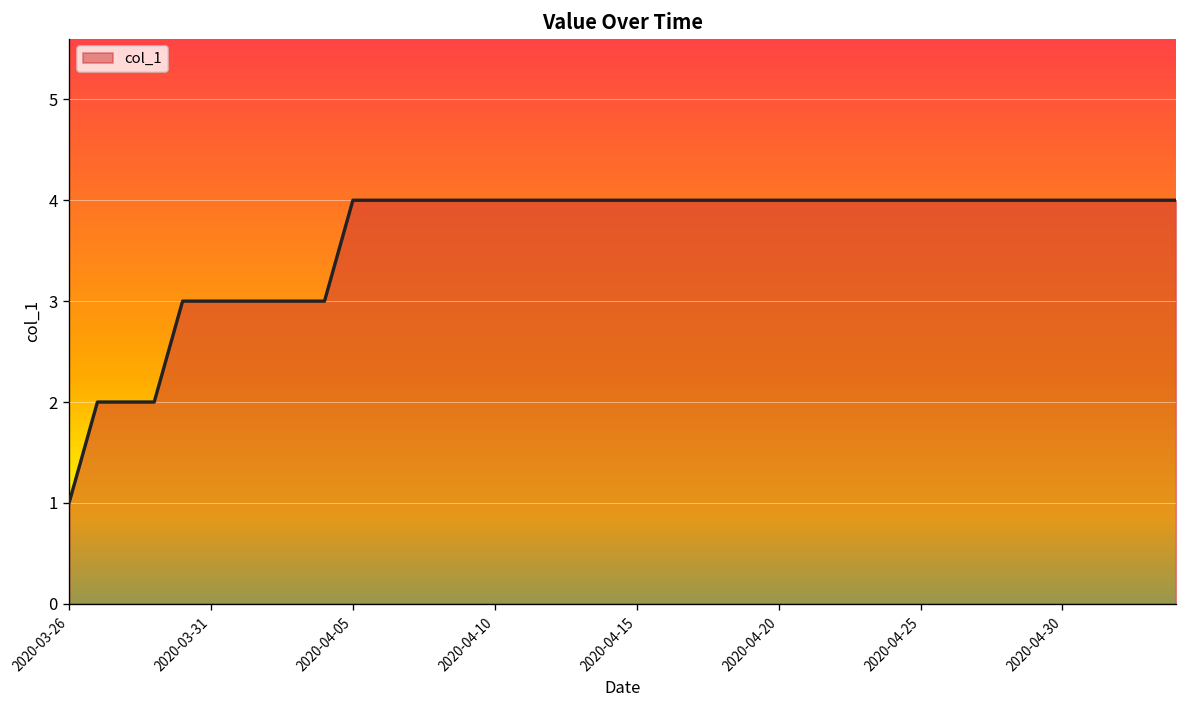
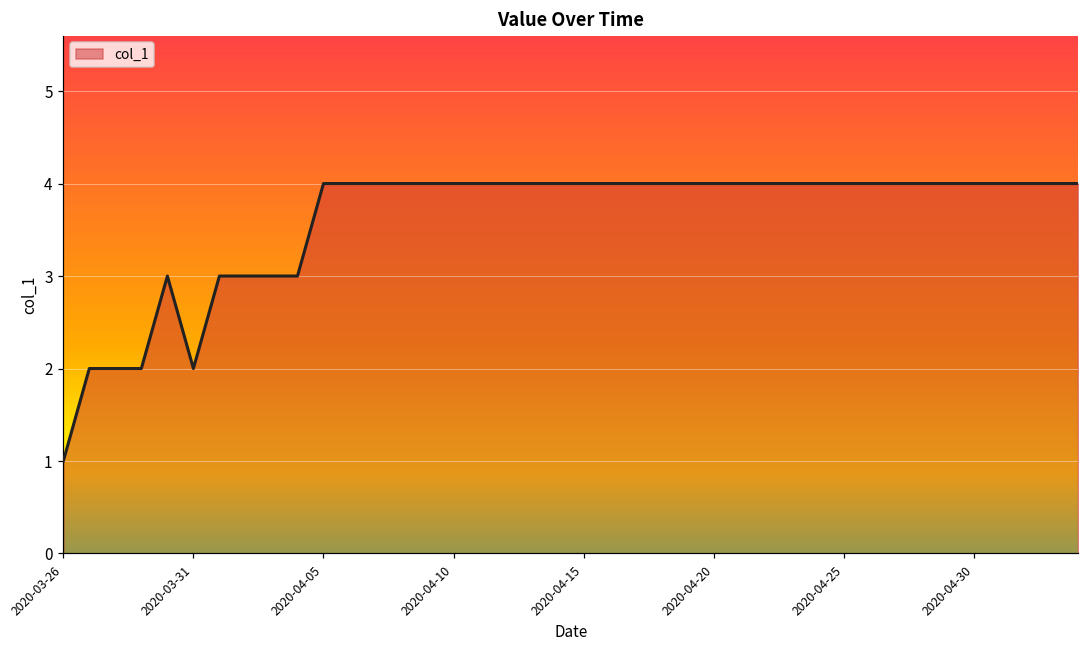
  {
    "2020-03-26": 1,
-   "2020-03-31": 3,
+   "2020-03-31": 2,
    "2020-04-05": 4,
    "2020-04-10": 4,
    "2020-04-15": 4,
    "2020-04-20": 4,
    "2020-04-25": 4,
    "2020-04-30": 4
  }
